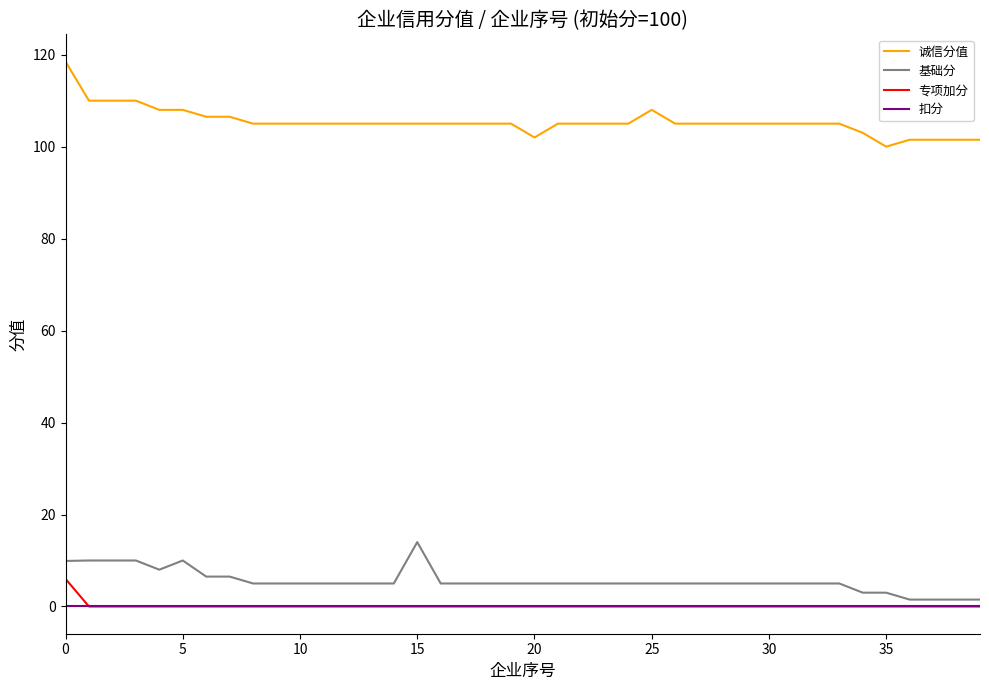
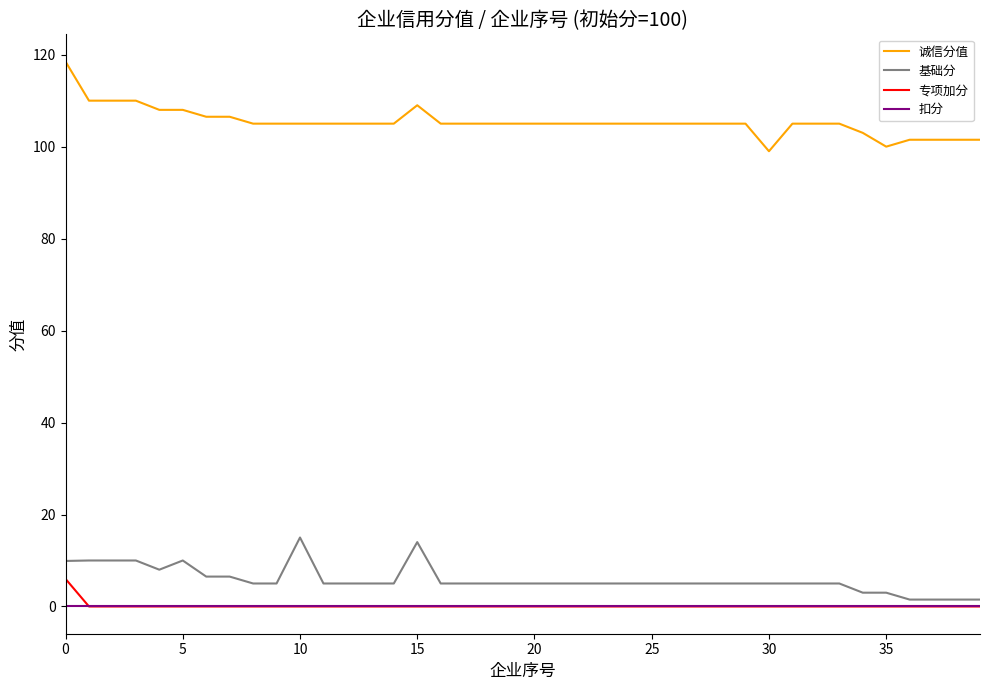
  {
    "诚信分值": {
      "0": 119,
      "5": 108,
      "10": 105,
-     "15": 105,
-     "20": 102,
-     "25": 108,
-     "30": 105,
+     "15": 109,
+     "20": 105,
+     "25": 105,
+     "30": 99,
      "35": 100
    },
    "基础分": {
      "0": 10,
      "5": 10,
-     "10": 5,
+     "10": 15,
      "15": 14,
      "20": 5,
      "25": 5,
      "30": 5,
      "35": 3
    },
    "专项加分": {
      "0": 6
    },
    "扣分": {
      "0": 0
    }
  }
